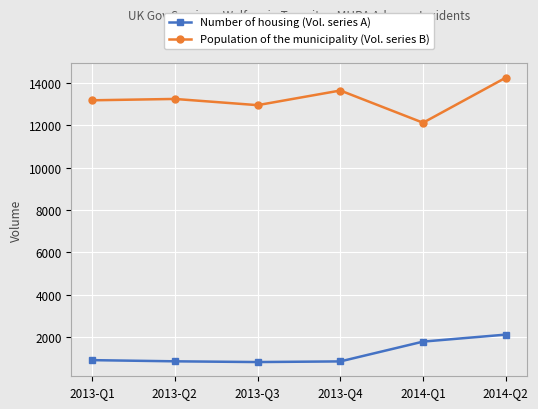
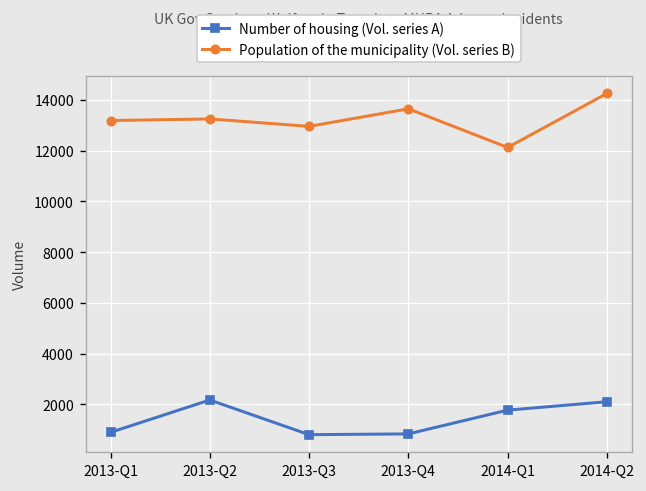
  {
    "Number of housing (Vol. series A)": {
      "2013-Q1": 900,
-     "2013-Q2": 800,
+     "2013-Q2": 2200,
      "2013-Q3": 800,
      "2013-Q4": 800,
      "2014-Q1": 1800,
      "2014-Q2": 2100
    },
    "Population of the municipality (Vol. series B)": {
      "2013-Q1": 13200,
      "2013-Q2": 13200,
      "2013-Q3": 13000,
      "2013-Q4": 13600,
      "2014-Q1": 12100,
      "2014-Q2": 14300
    }
  }
